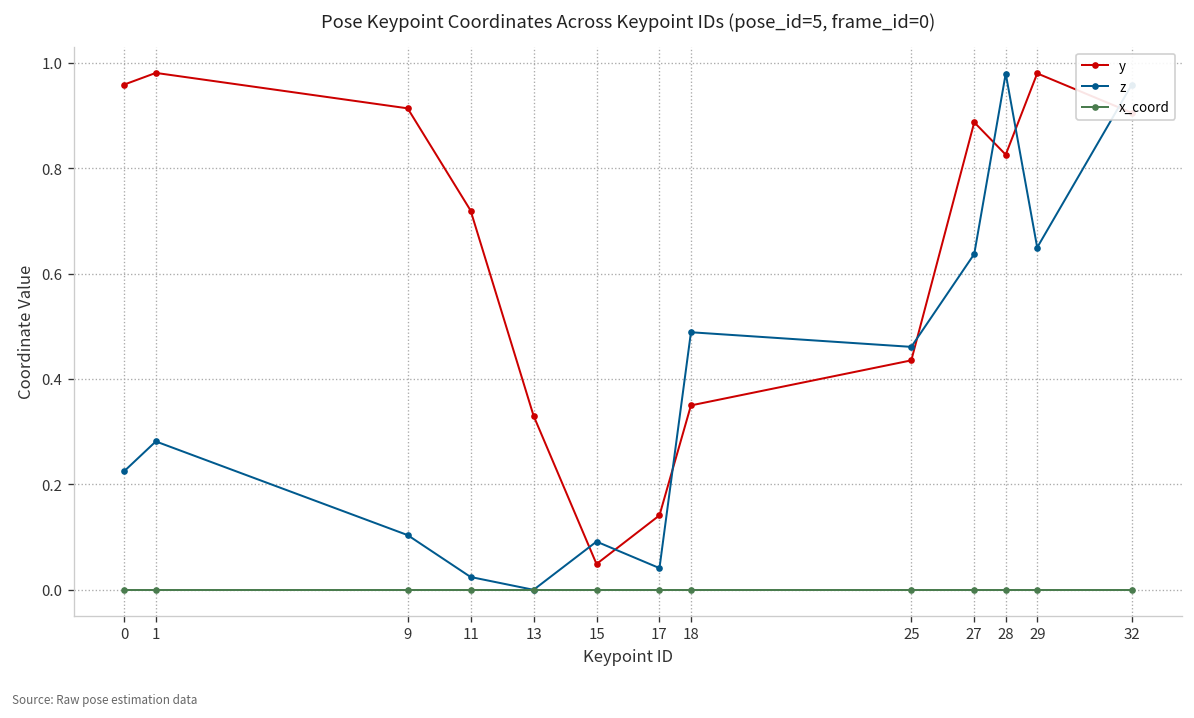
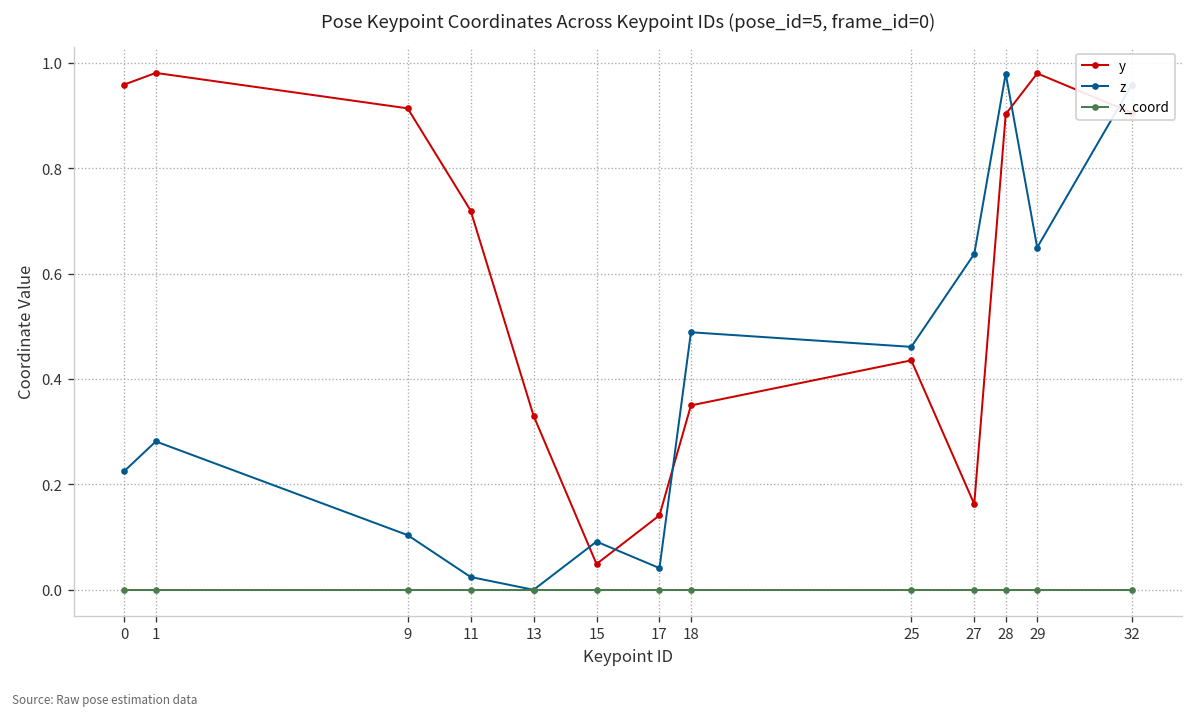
  {
    "y": {
      "0": 0.96,
      "1": 0.98,
      "9": 0.91,
      "11": 0.72,
      "13": 0.33,
      "15": 0.05,
      "17": 0.14,
      "18": 0.35,
      "25": 0.44,
-     "27": 0.89,
-     "28": 0.83,
+     "27": 0.16,
+     "28": 0.90,
      "29": 0.98
    },
    "z": {
      "0": 0.23,
      "1": 0.28,
      "9": 0.10,
      "11": 0.02,
      "15": 0.09,
      "17": 0.04,
      "18": 0.49,
      "25": 0.46,
      "27": 0.64,
      "28": 0.98,
      "29": 0.65
    },
    "x_coord": {
      "0": 0.00,
      "1": 0.00,
      "9": 0.00,
      "11": 0.00,
      "15": 0.00,
      "17": 0.00,
      "18": 0.00,
      "25": 0.00,
      "27": 0.00,
      "28": 0.00,
      "29": 0.00,
      "32": 0.00
    }
  }
